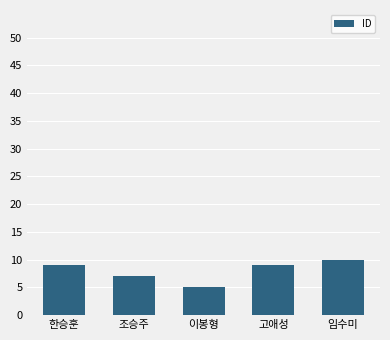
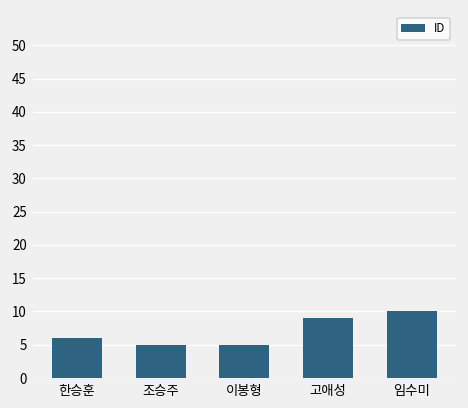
  {
-   "한승훈": 9,
-   "조승주": 7,
+   "한승훈": 6,
+   "조승주": 5,
    "이봉형": 5,
    "고애성": 9,
    "임수미": 10
  }
